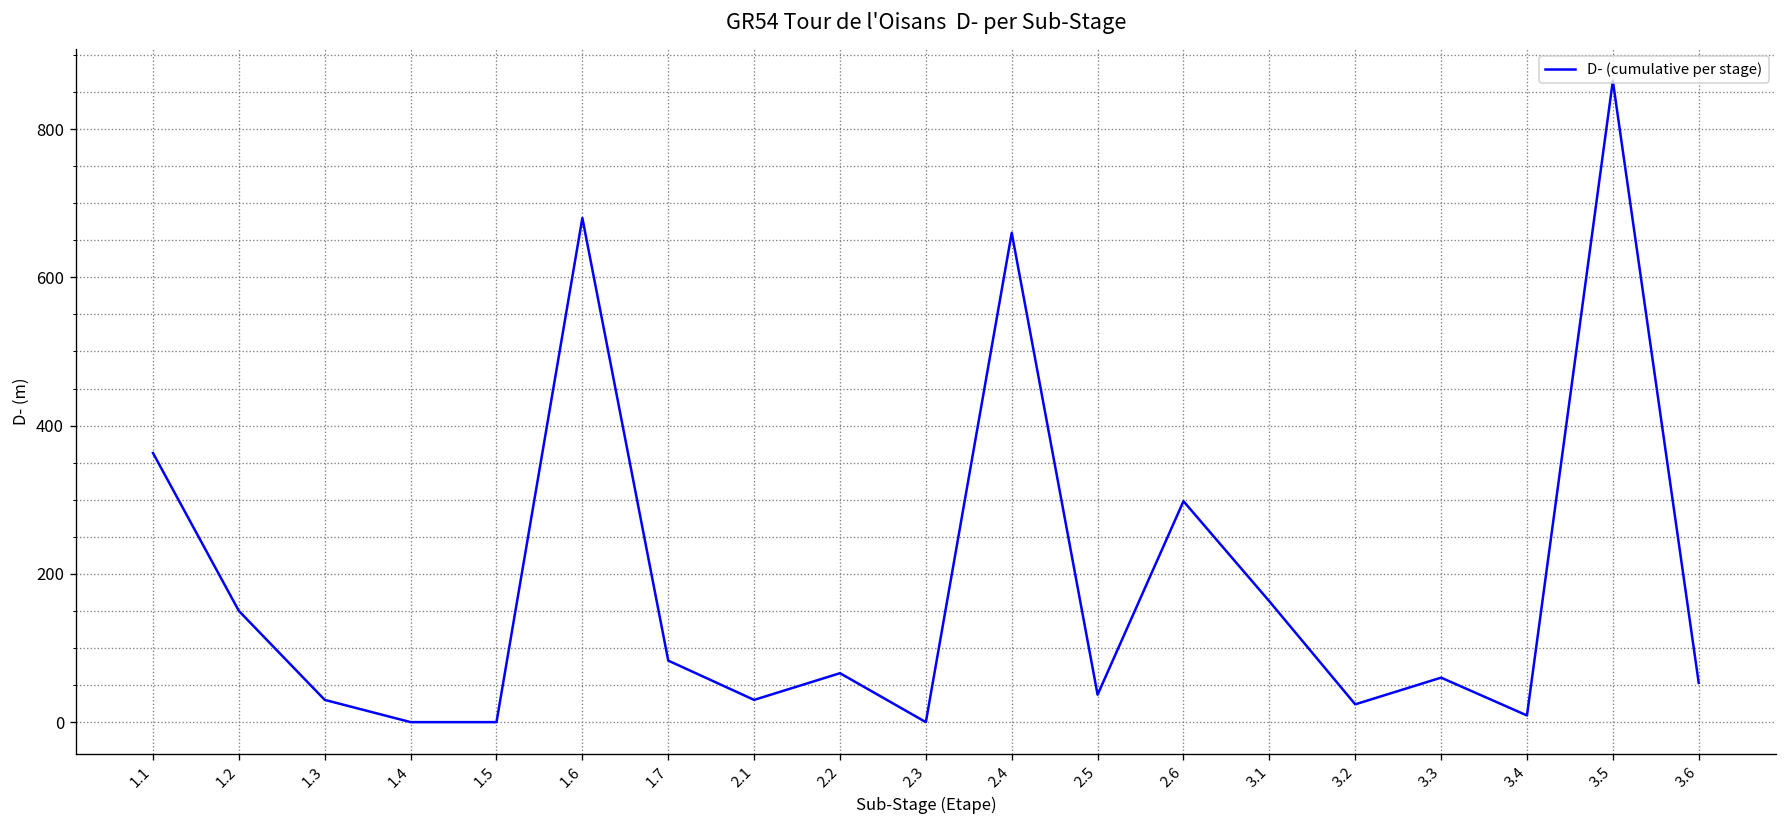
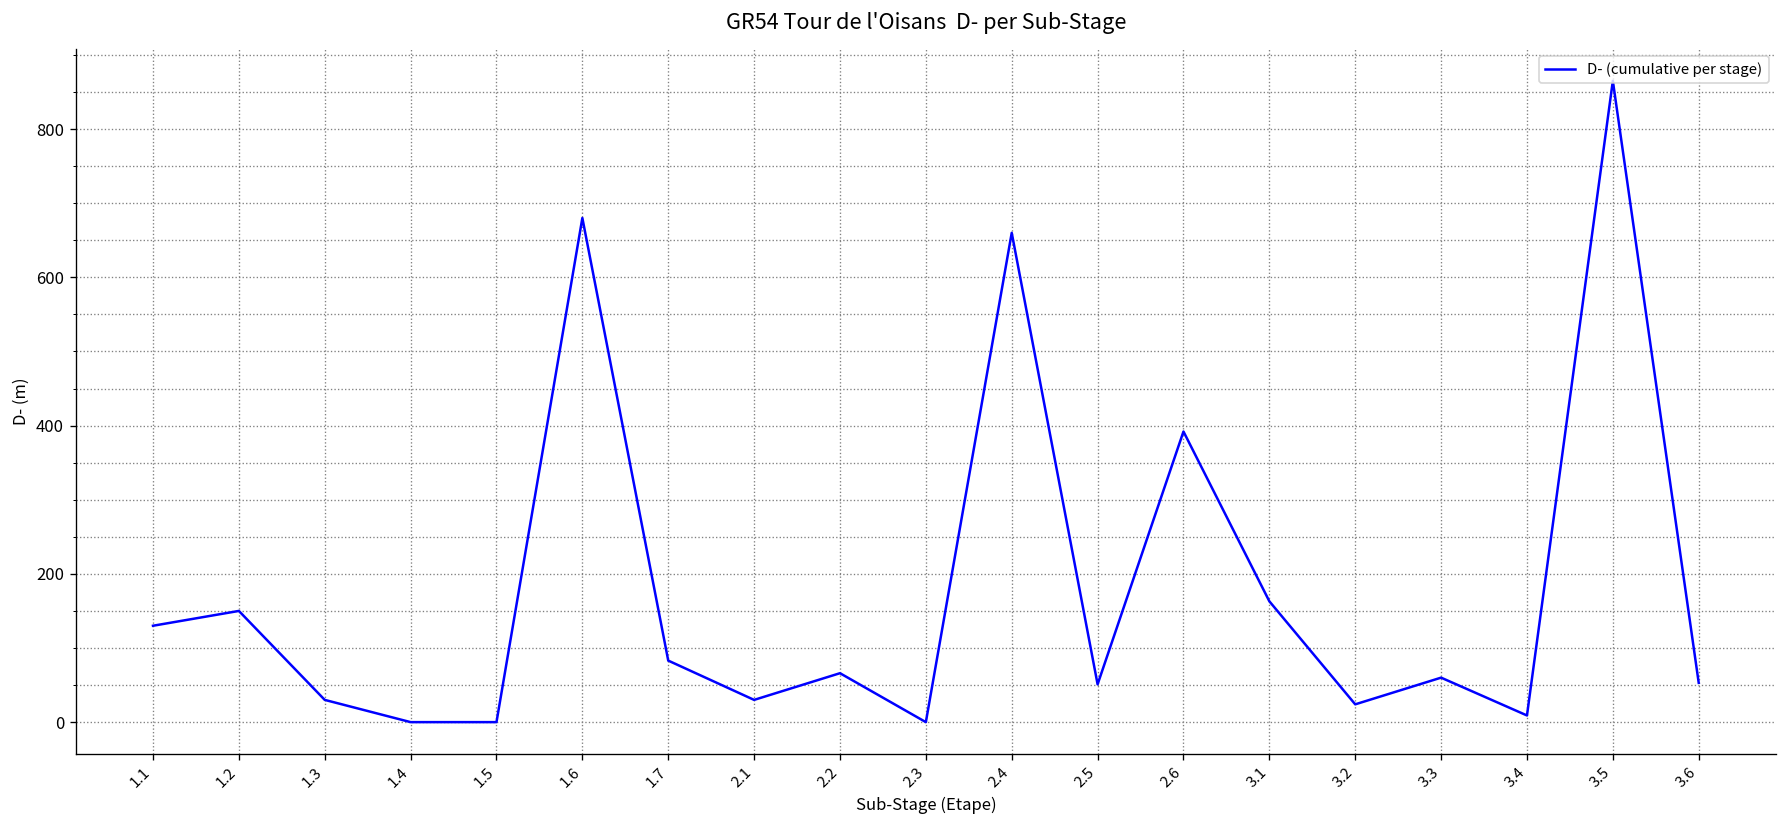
  {
-   "1.1": 360,
+   "1.1": 130,
    "1.2": 150,
    "1.3": 30,
    "1.4": 0,
    "1.5": 0,
    "1.6": 680,
    "1.7": 80,
    "2.1": 30,
    "2.2": 70,
    "2.3": 0,
    "2.4": 660,
-   "2.5": 40,
-   "2.6": 300,
+   "2.5": 50,
+   "2.6": 390,
    "3.1": 160,
    "3.2": 20,
    "3.3": 60,
    "3.4": 10,
    "3.6": 50
  }
